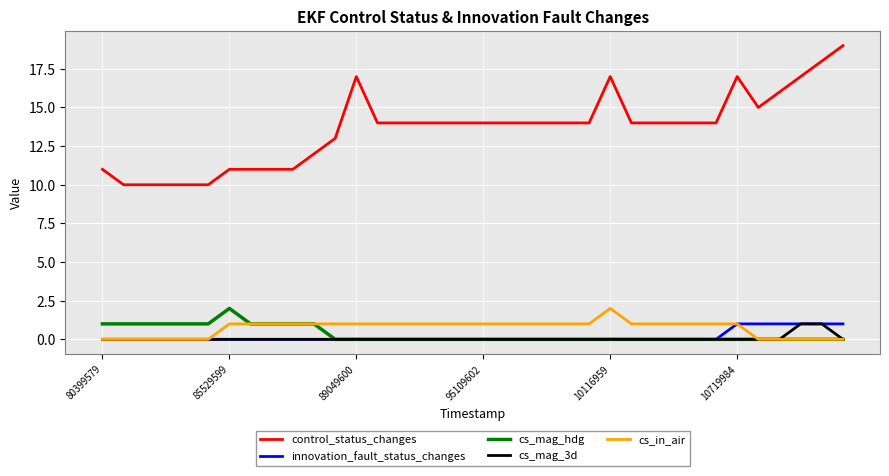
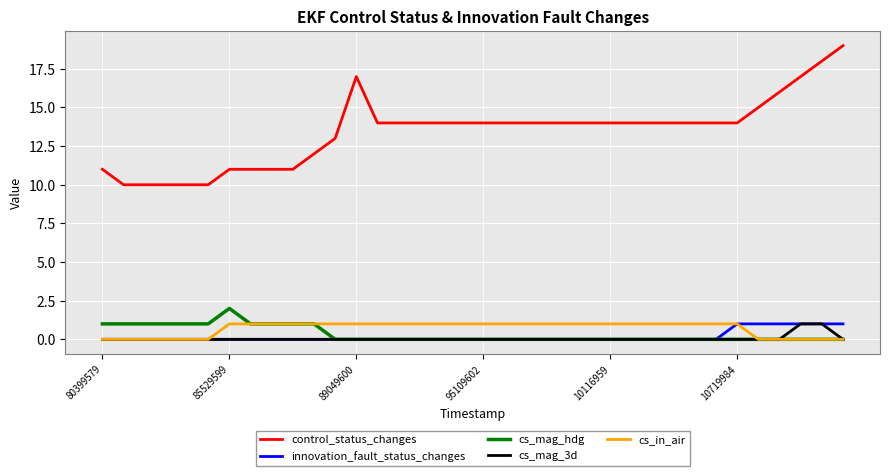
  {
    "control_status_changes": {
      "80399579": 11,
      "85529599": 11,
      "89049600": 17,
      "95109602": 14,
-     "10116959": 17,
-     "10719984": 17
+     "10116959": 14,
+     "10719984": 14
    },
    "cs_mag_hdg": {
      "80399579": 1,
      "85529599": 2
    },
    "cs_in_air": {
      "85529599": 1,
      "89049600": 1,
      "95109602": 1,
-     "10116959": 2
+     "10116959": 1
    }
  }
